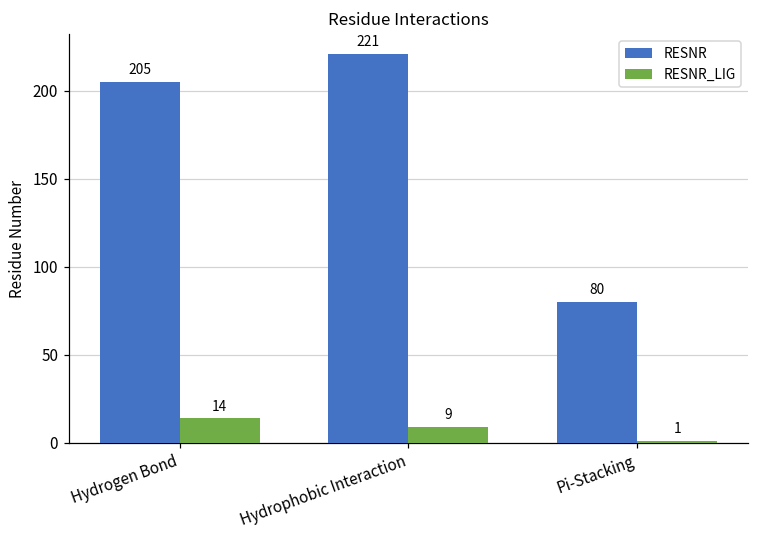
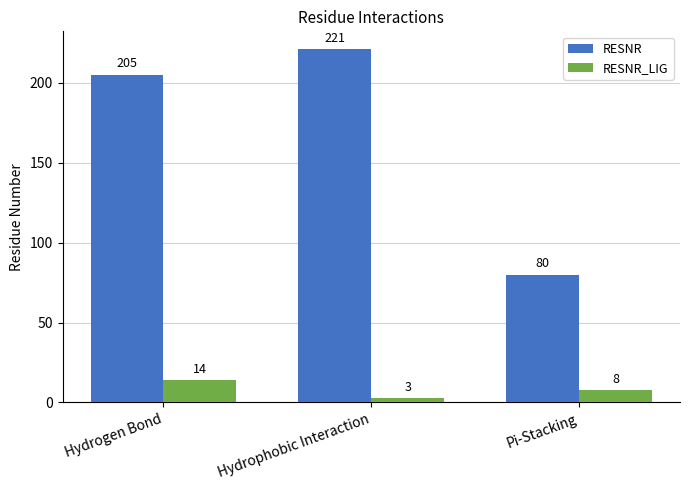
  {
    "RESNR": {
      "Hydrogen Bond": 205,
      "Hydrophobic Interaction": 221,
      "Pi-Stacking": 80
    },
    "RESNR_LIG": {
      "Hydrogen Bond": 14,
-     "Hydrophobic Interaction": 9,
-     "Pi-Stacking": 1
+     "Hydrophobic Interaction": 3,
+     "Pi-Stacking": 8
    }
  }
